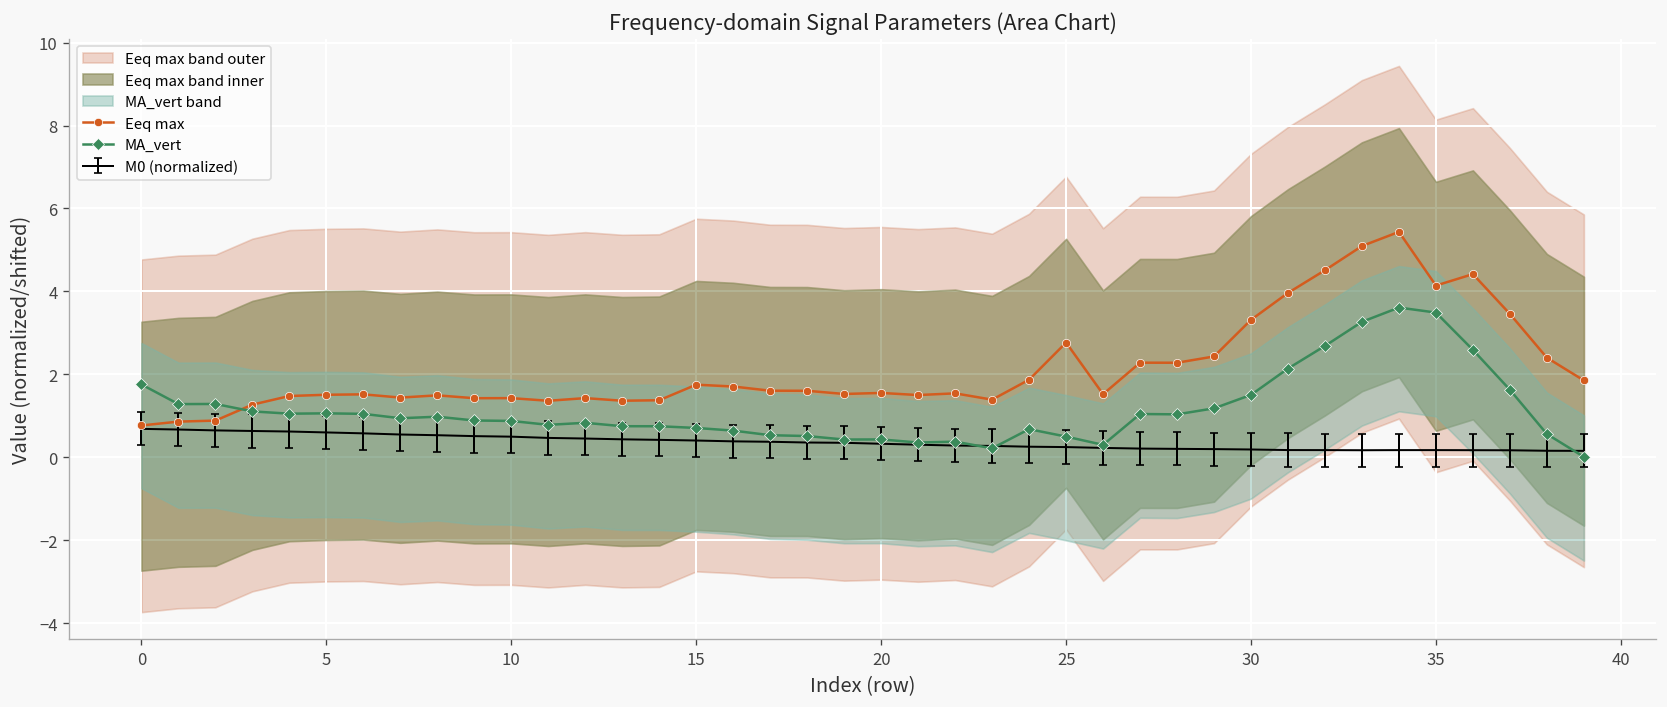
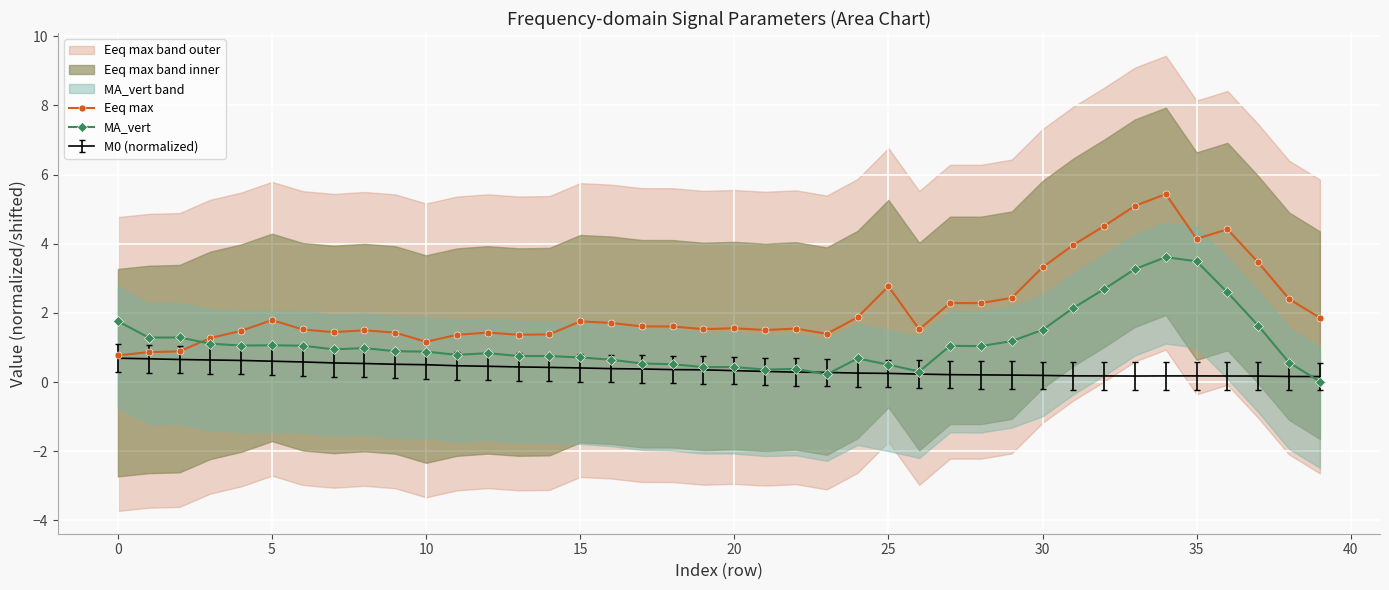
  {
    "Eeq max": {
      "0": 0.8,
-     "5": 1.5,
-     "10": 1.4,
+     "5": 1.8,
+     "10": 1.2,
      "20": 1.6,
      "25": 2.8,
      "30": 3.3,
      "35": 4.1
    },
    "MA_vert": {
      "0": 1.8,
      "15": 0.7,
      "20": 0.4,
      "25": 0.5,
      "30": 1.5,
      "35": 3.5
    }
  }
